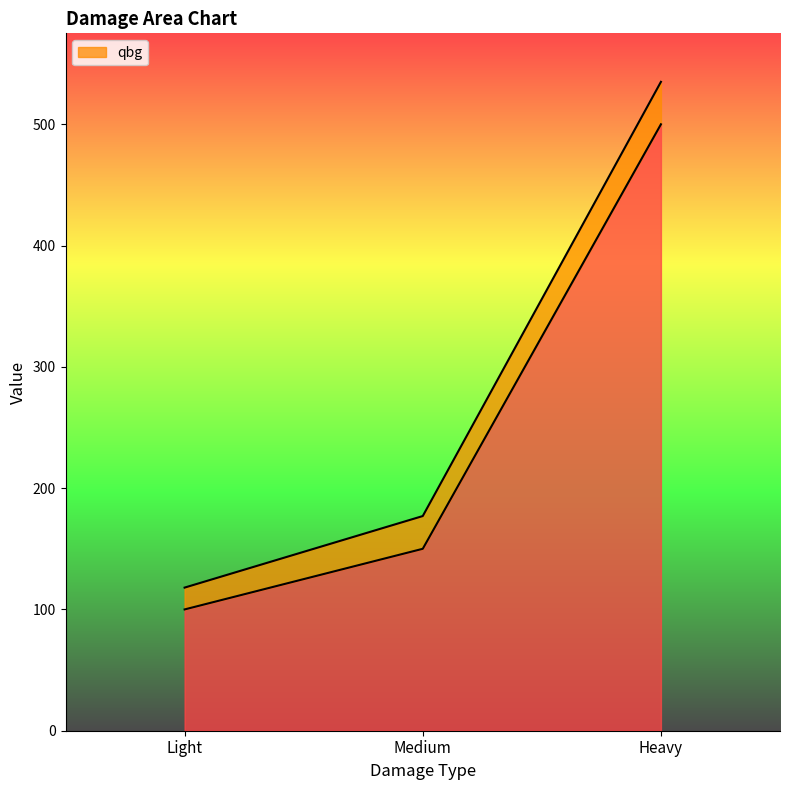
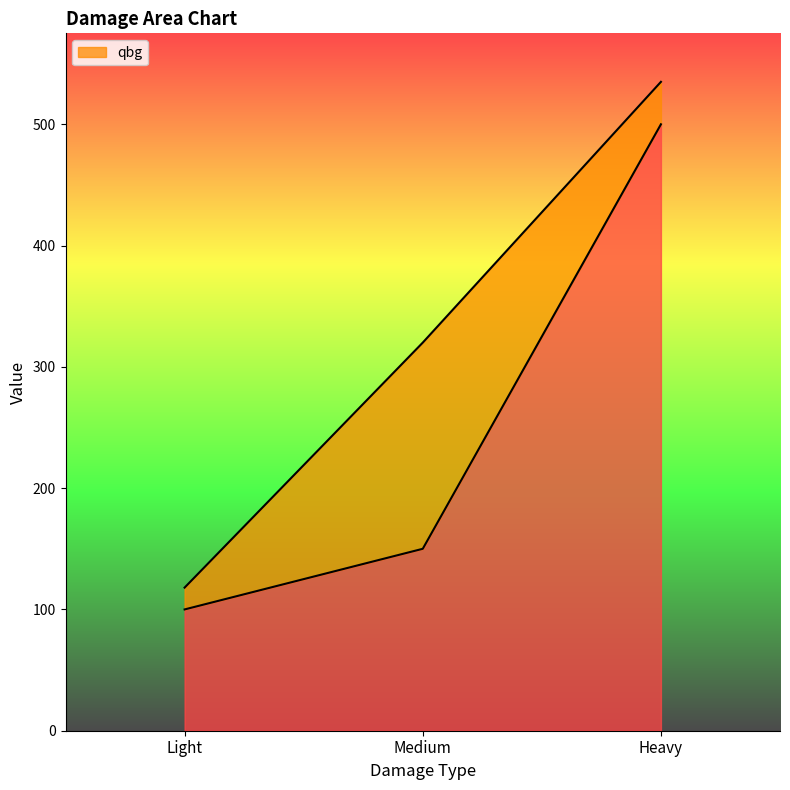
  {
    "qbg": {
      "Light": 18,
-     "Medium": 27,
+     "Medium": 170,
      "Heavy": 35
    }
  }
